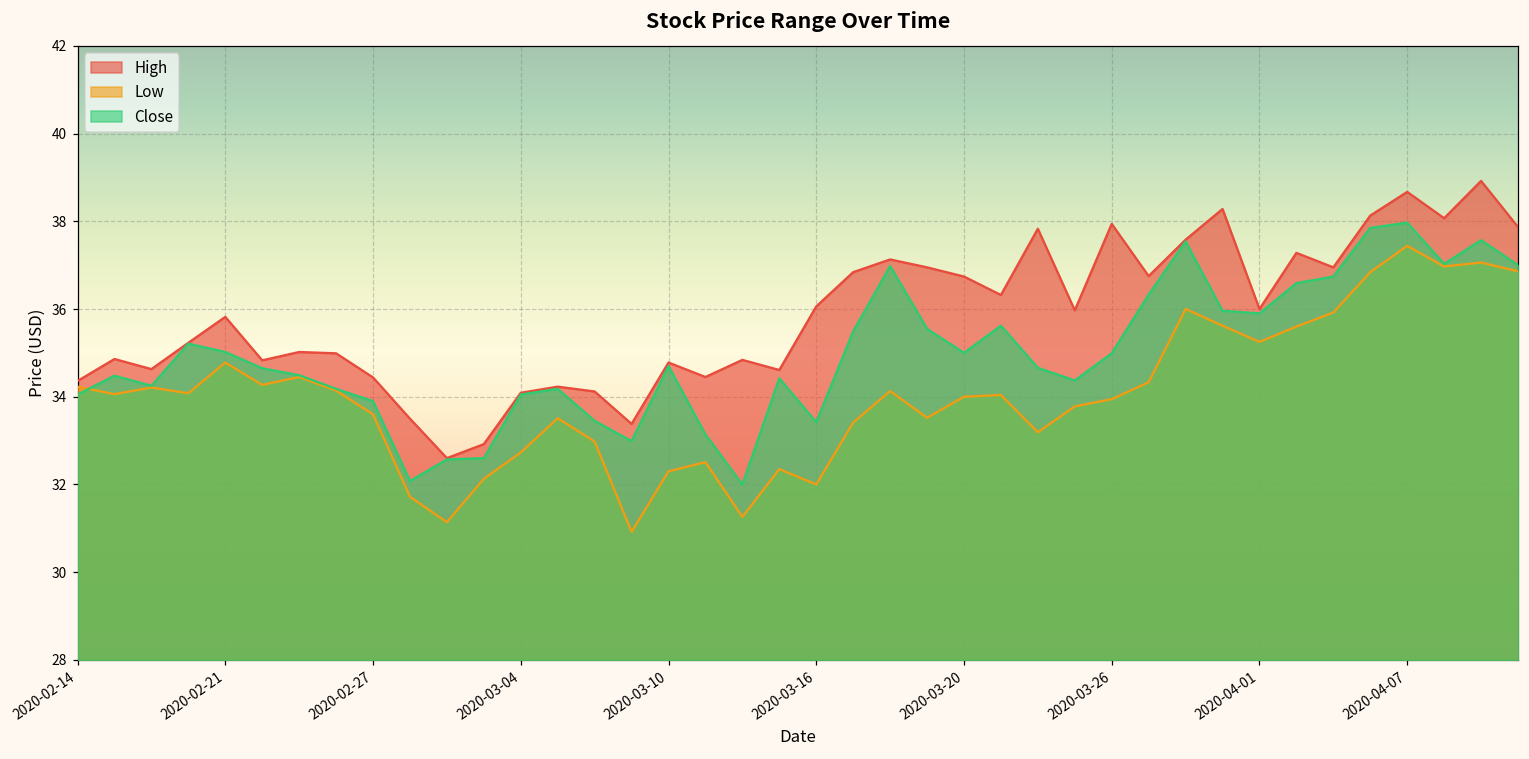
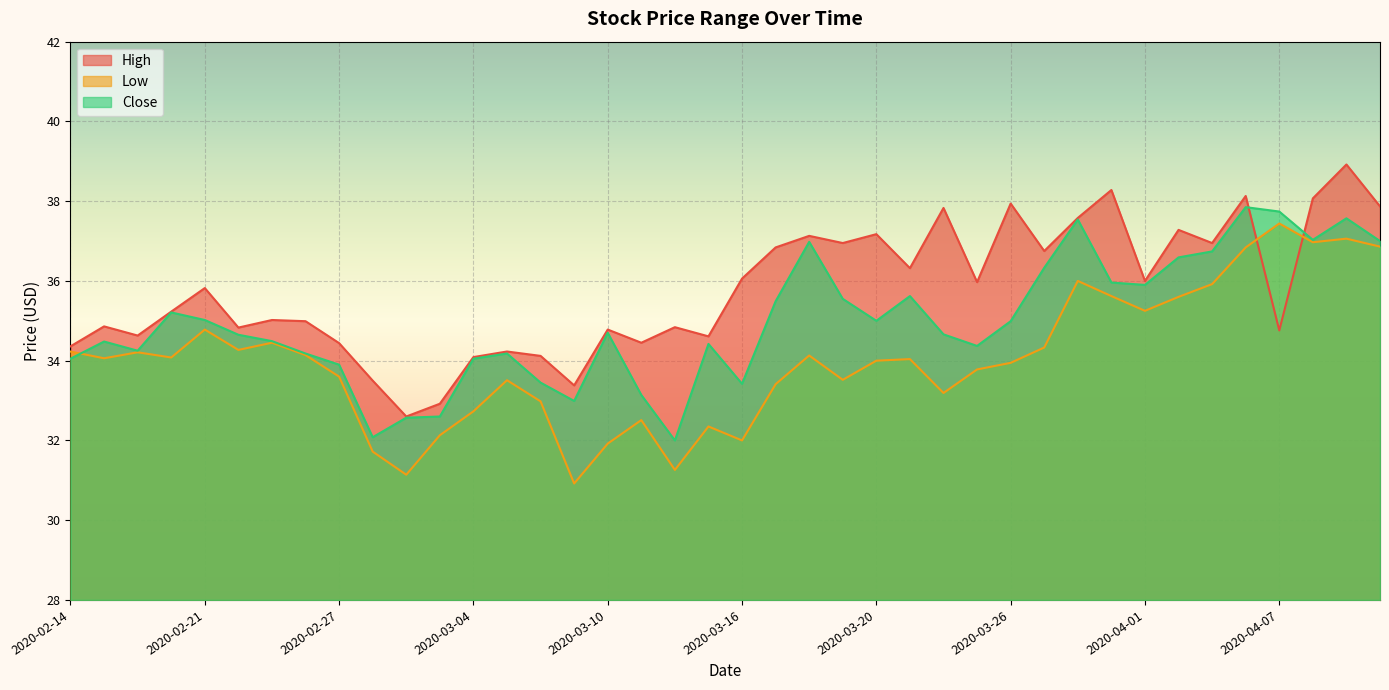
  {
    "High": {
      "2020-02-14": 34.4,
      "2020-02-21": 35.8,
      "2020-02-27": 34.4,
      "2020-03-10": 34.8,
      "2020-03-16": 36.1,
-     "2020-03-20": 36.7,
+     "2020-03-20": 37.2,
      "2020-03-26": 37.9,
      "2020-04-01": 36.0,
-     "2020-04-07": 38.7
+     "2020-04-07": 34.8
    },
    "Low": {
      "2020-02-14": 34.2,
      "2020-02-21": 34.8,
      "2020-02-27": 33.6,
      "2020-03-04": 32.7,
-     "2020-03-10": 32.3,
+     "2020-03-10": 31.9,
      "2020-03-16": 32.0,
      "2020-03-20": 34.0,
      "2020-03-26": 33.9,
      "2020-04-01": 35.3,
      "2020-04-07": 37.4
    },
    "Close": {
      "2020-02-14": 34.0,
      "2020-02-21": 35.0,
      "2020-02-27": 33.9,
      "2020-03-10": 34.7,
      "2020-03-16": 33.4,
      "2020-03-20": 35.0,
      "2020-03-26": 35.0,
      "2020-04-01": 35.9,
-     "2020-04-07": 38.0
+     "2020-04-07": 37.7
    }
  }
